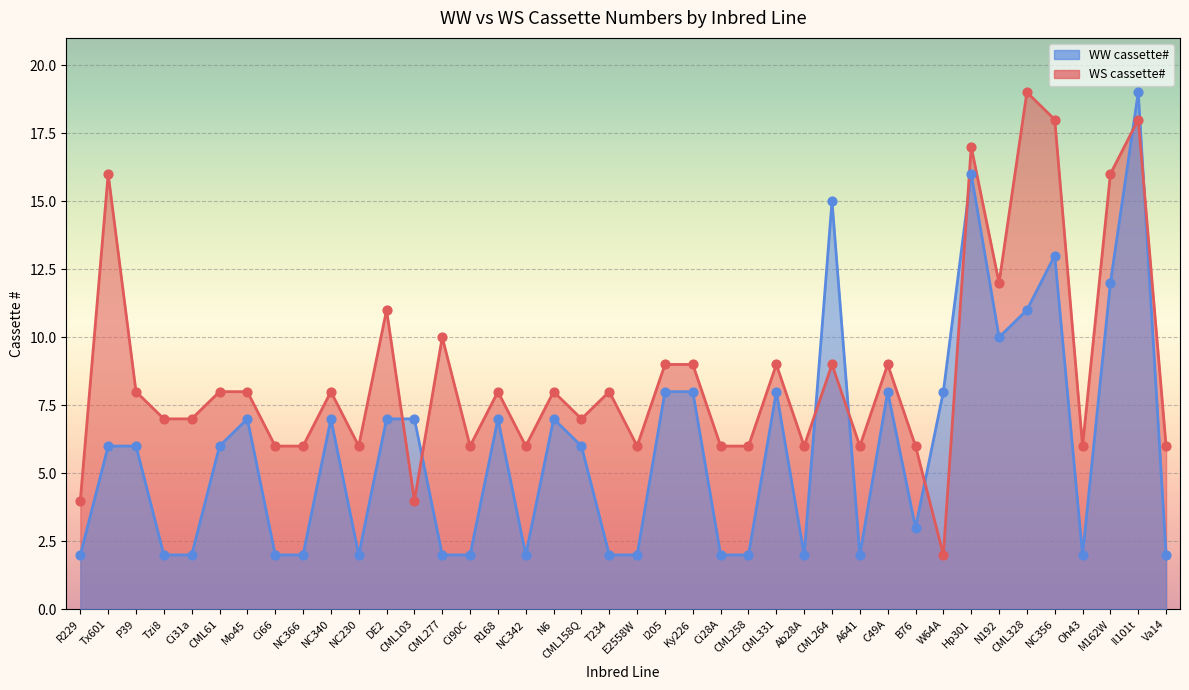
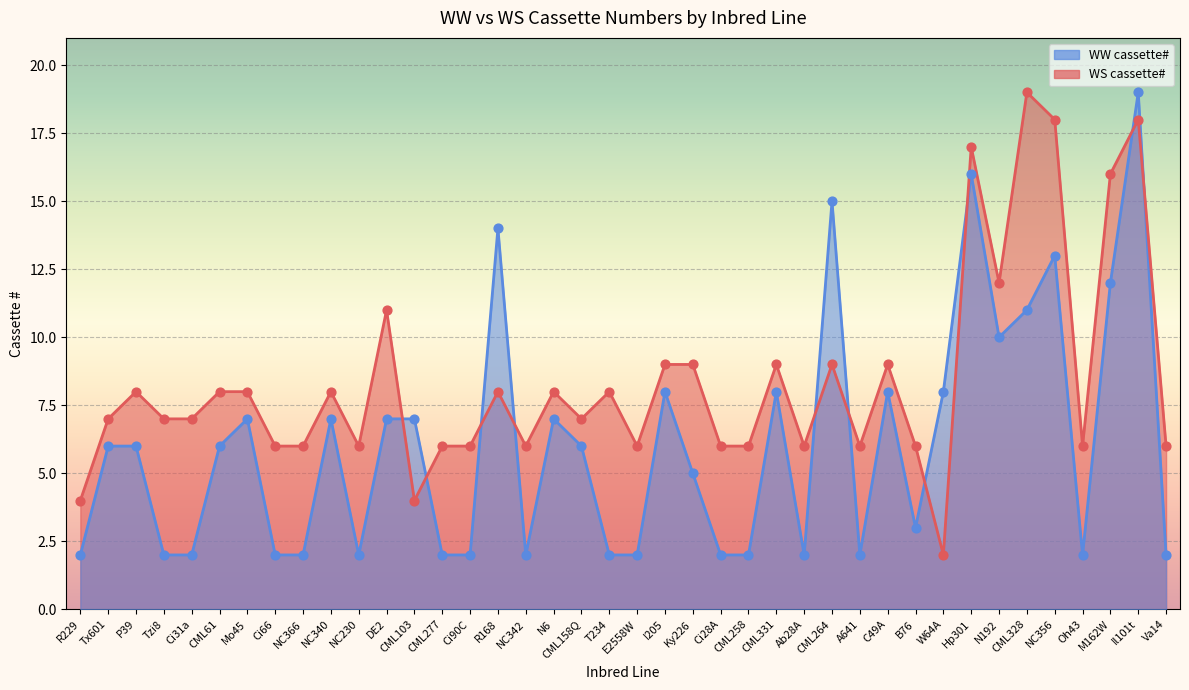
  {
    "WW cassette#": {
      "R229": 2,
      "Tx601": 6,
      "P39": 6,
      "Tzi8": 2,
      "Ci31a": 2,
      "CML61": 6,
      "Mo45": 7,
      "Ci66": 2,
      "NC366": 2,
      "NC340": 7,
      "NC230": 2,
      "DE2": 7,
      "CML103": 7,
      "CML277": 2,
      "Ci90C": 2,
-     "R168": 7,
+     "R168": 14,
      "NC342": 2,
      "N6": 7,
      "CML158Q": 6,
      "T234": 2,
      "E2558W": 2,
      "I205": 8,
-     "Ky226": 8,
+     "Ky226": 5,
      "Ci28A": 2,
      "CML258": 2,
      "CML331": 8,
      "Ab28A": 2,
      "CML264": 15,
      "A641": 2,
      "C49A": 8,
      "B76": 3,
      "W64A": 8,
      "Hp301": 16,
      "N192": 10,
      "CML328": 11,
      "NC356": 13,
      "Oh43": 2,
      "M162W": 12,
      "Il101t": 19,
      "Va14": 2
    },
    "WS cassette#": {
      "R229": 4,
-     "Tx601": 16,
+     "Tx601": 7,
      "P39": 8,
      "Tzi8": 7,
      "Ci31a": 7,
      "CML61": 8,
      "Mo45": 8,
      "Ci66": 6,
      "NC366": 6,
      "NC340": 8,
      "NC230": 6,
      "DE2": 11,
      "CML103": 4,
-     "CML277": 10,
+     "CML277": 6,
      "Ci90C": 6,
      "R168": 8,
      "NC342": 6,
      "N6": 8,
      "CML158Q": 7,
      "T234": 8,
      "E2558W": 6,
      "I205": 9,
      "Ky226": 9,
      "Ci28A": 6,
      "CML258": 6,
      "CML331": 9,
      "Ab28A": 6,
      "CML264": 9,
      "A641": 6,
      "C49A": 9,
      "B76": 6,
      "W64A": 2,
      "Hp301": 17,
      "N192": 12,
      "CML328": 19,
      "NC356": 18,
      "Oh43": 6,
      "M162W": 16,
      "Il101t": 18,
      "Va14": 6
    }
  }
